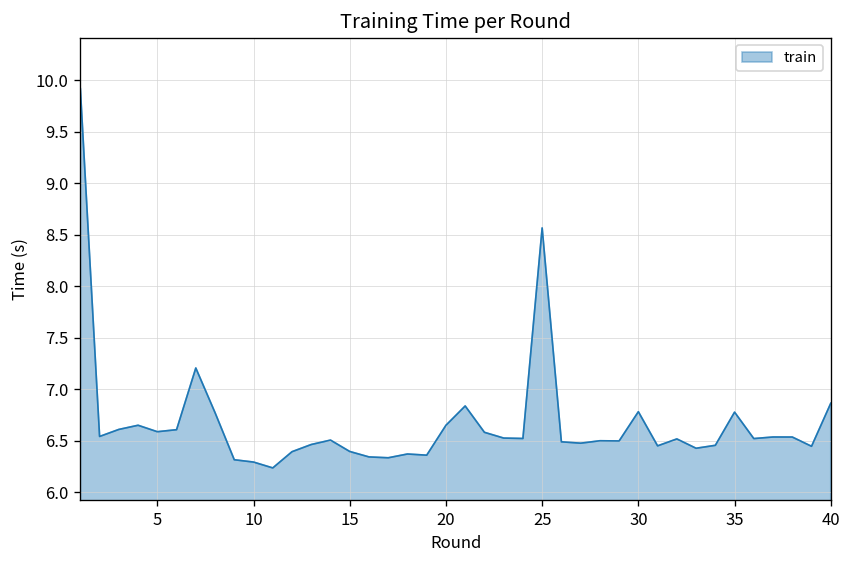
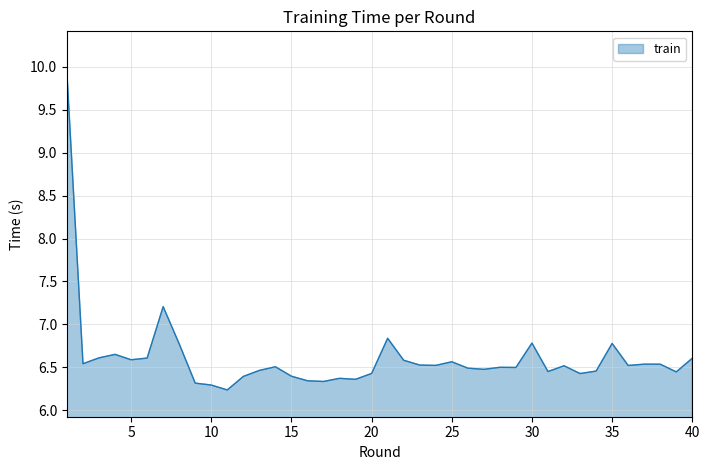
  {
    "5": 6.6,
    "10": 6.3,
    "15": 6.4,
-   "20": 6.7,
-   "25": 8.6,
+   "20": 6.4,
+   "25": 6.6,
    "30": 6.8,
    "35": 6.8,
-   "40": 6.9
+   "40": 6.6
  }
